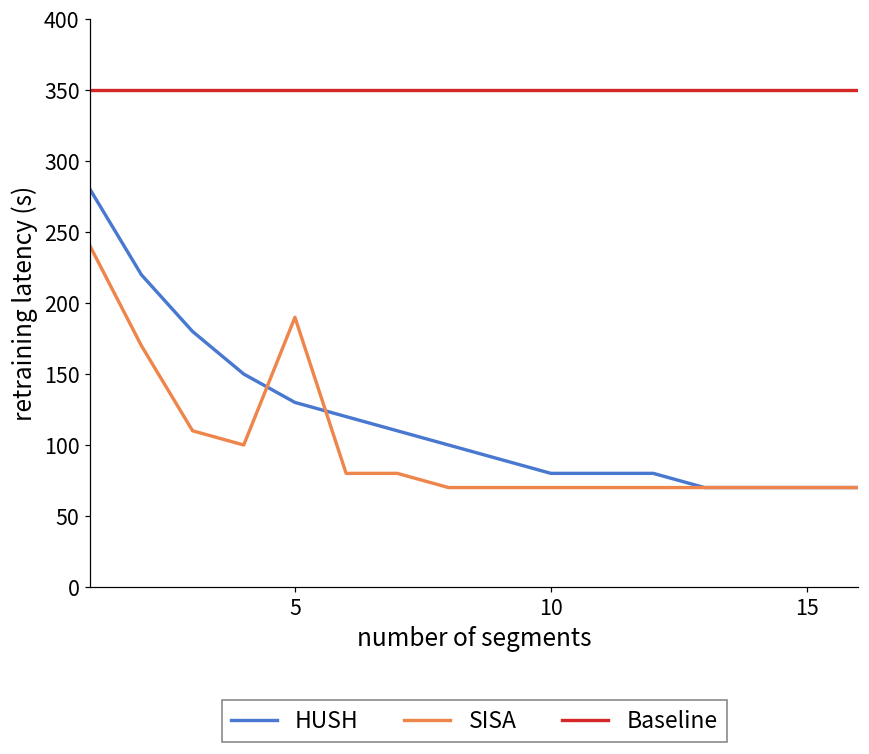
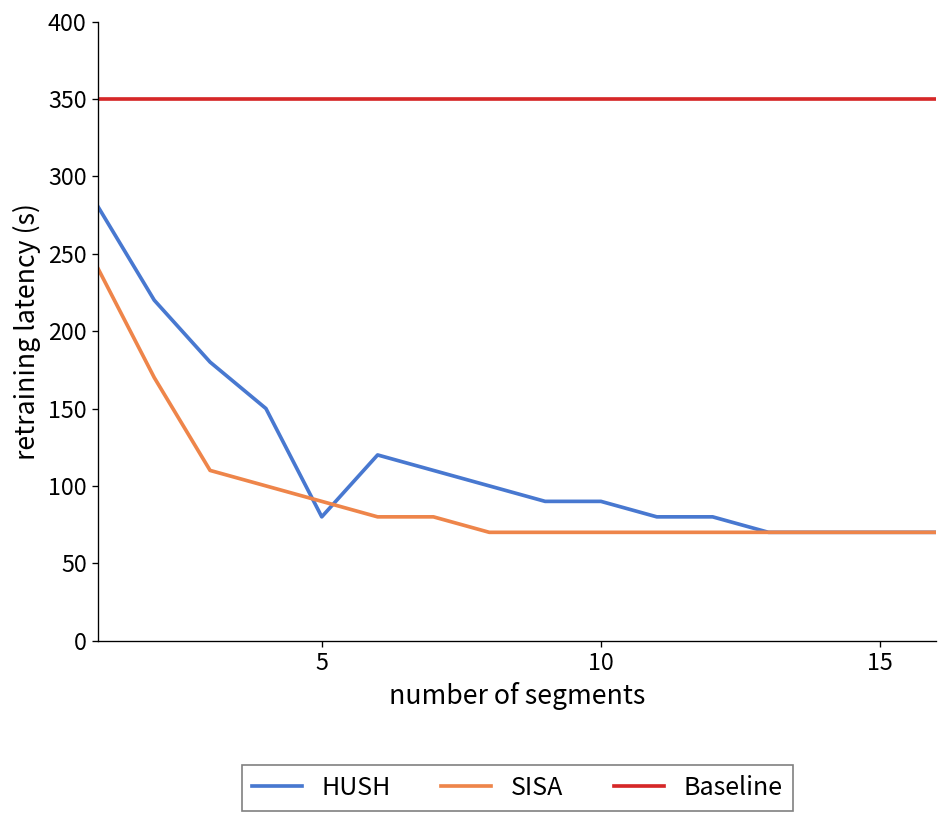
  {
    "HUSH": {
-     "5": 130,
-     "10": 80
+     "5": 80,
+     "10": 90
    },
    "SISA": {
-     "5": 190,
+     "5": 90,
      "10": 70
    },
    "Baseline": {
      "5": 350,
      "10": 350,
      "15": 350
    }
  }
